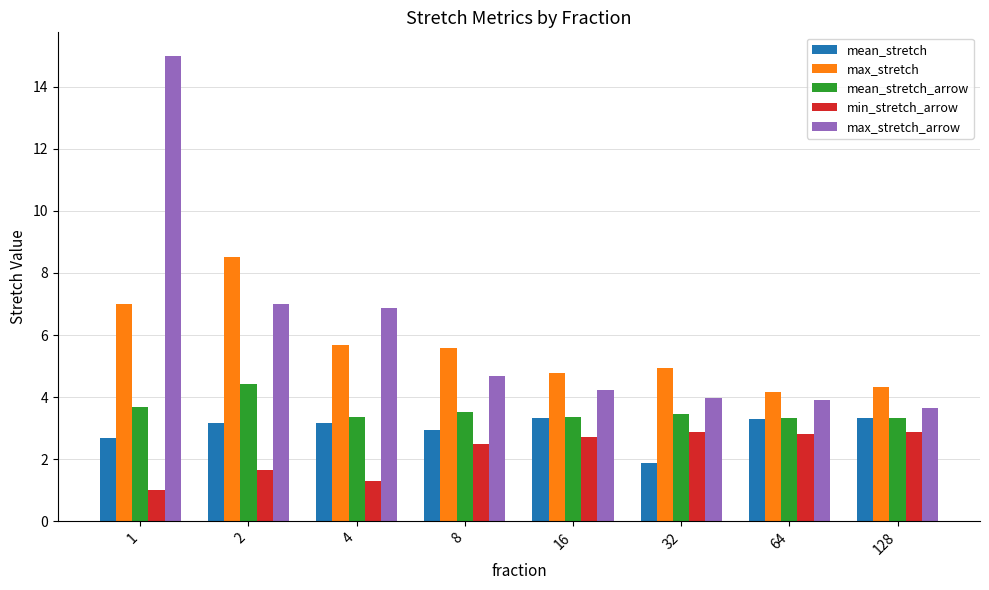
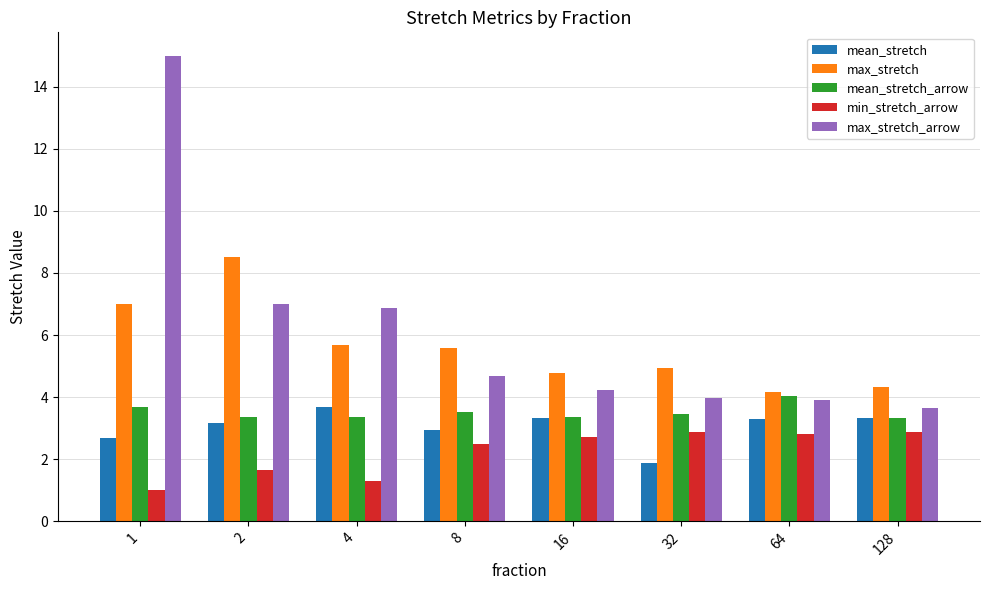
  {
    "mean_stretch": {
      "1": 2.7,
      "2": 3.2,
-     "4": 3.2,
+     "4": 3.7,
      "8": 2.9,
      "16": 3.3,
      "32": 1.9,
      "64": 3.3,
      "128": 3.3
    },
    "max_stretch": {
      "1": 7.0,
      "2": 8.5,
      "4": 5.7,
      "8": 5.6,
      "16": 4.8,
      "32": 4.9,
      "64": 4.2,
      "128": 4.3
    },
    "mean_stretch_arrow": {
      "1": 3.7,
-     "2": 4.4,
+     "2": 3.4,
      "4": 3.4,
      "8": 3.5,
      "16": 3.4,
      "32": 3.4,
-     "64": 3.3,
+     "64": 4.0,
      "128": 3.3
    },
    "min_stretch_arrow": {
      "1": 1.0,
      "2": 1.7,
      "4": 1.3,
      "8": 2.5,
      "16": 2.7,
      "32": 2.9,
      "64": 2.8,
      "128": 2.9
    },
    "max_stretch_arrow": {
      "1": 15.0,
      "2": 7.0,
      "4": 6.9,
      "8": 4.7,
      "16": 4.2,
      "32": 4.0,
      "64": 3.9,
      "128": 3.7
    }
  }
